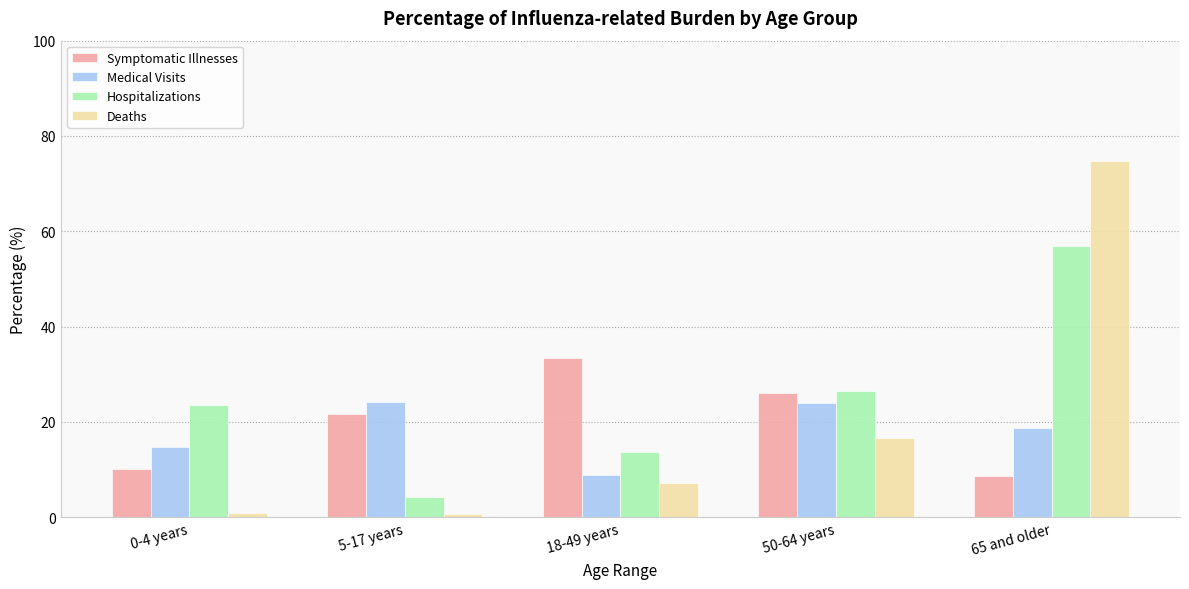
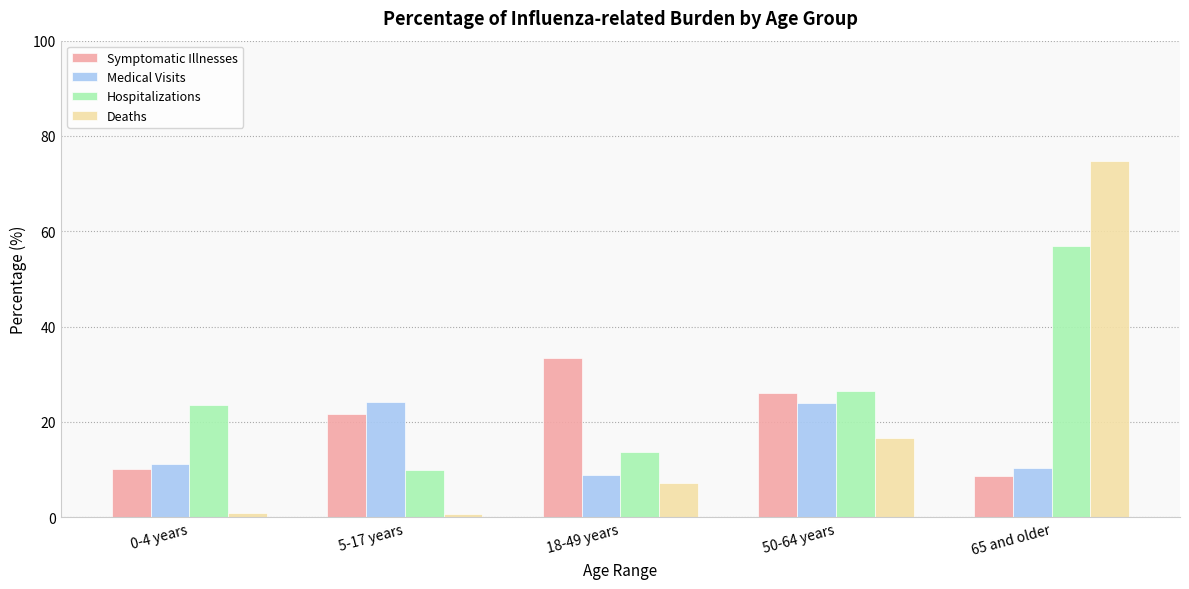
  {
    "Medical Visits": {
-     "0-4 years": 15,
+     "0-4 years": 11,
      "5-17 years": 24,
      "18-49 years": 9,
      "50-64 years": 24,
-     "65 and older": 19
+     "65 and older": 10
    },
    "Hospitalizations": {
      "0-4 years": 24,
-     "5-17 years": 4,
+     "5-17 years": 10,
      "18-49 years": 14,
      "50-64 years": 27,
      "65 and older": 57
    }
  }
